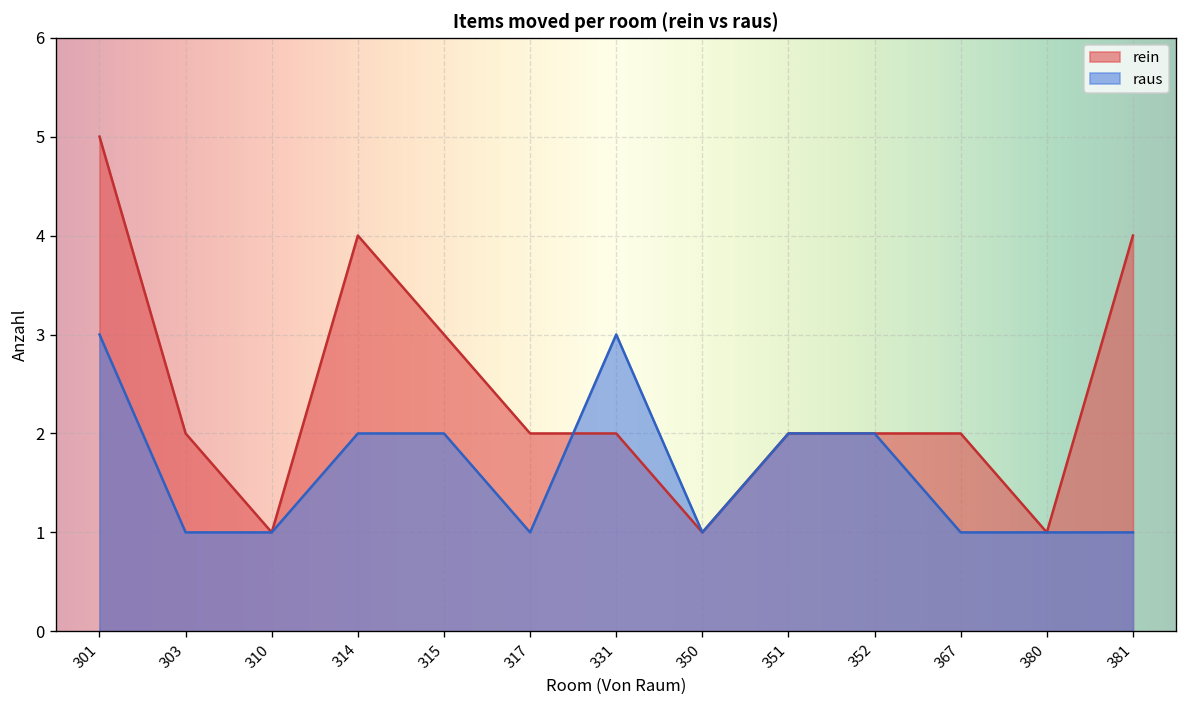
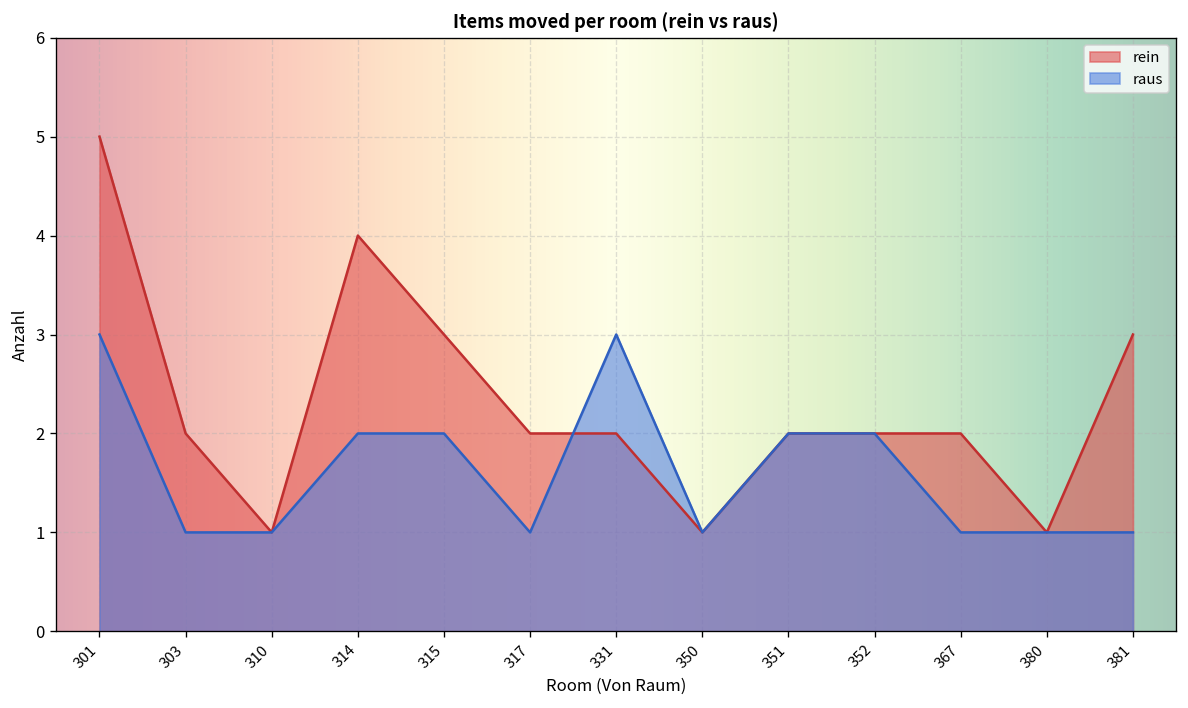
  {
    "rein": {
      "301": 5,
      "303": 2,
      "314": 4,
      "315": 3,
      "317": 2,
      "331": 2,
      "367": 2,
-     "381": 4
+     "381": 3
    },
    "raus": {
      "301": 3,
      "303": 1,
      "314": 2,
      "315": 2,
      "317": 1,
      "331": 3,
      "367": 1,
      "381": 1
    }
  }
